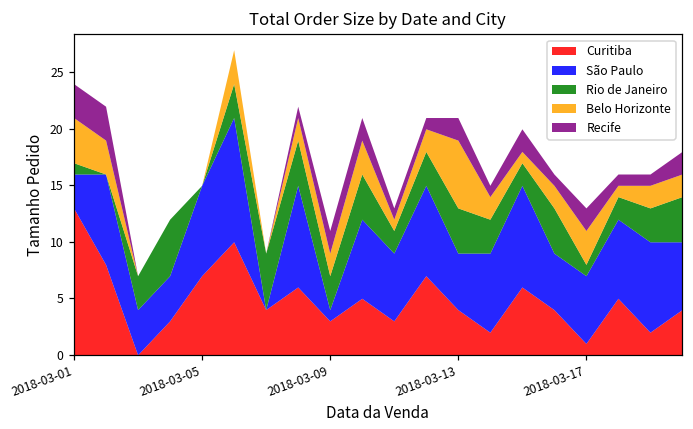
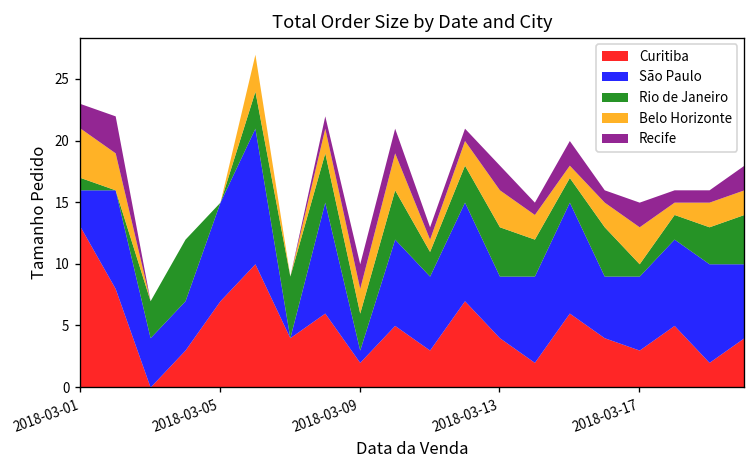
  {
    "Curitiba": {
      "2018-03-01": 13,
      "2018-03-05": 7,
-     "2018-03-09": 3,
+     "2018-03-09": 2,
      "2018-03-13": 4,
-     "2018-03-17": 1
+     "2018-03-17": 3
    },
    "São Paulo": {
      "2018-03-01": 3,
      "2018-03-09": 1,
      "2018-03-13": 5,
      "2018-03-17": 6
    },
    "Rio de Janeiro": {
      "2018-03-01": 1,
      "2018-03-09": 3,
      "2018-03-13": 4,
      "2018-03-17": 1
    },
    "Belo Horizonte": {
      "2018-03-01": 4,
      "2018-03-09": 2,
-     "2018-03-13": 6,
+     "2018-03-13": 3,
      "2018-03-17": 3
    },
    "Recife": {
-     "2018-03-01": 3,
+     "2018-03-01": 2,
      "2018-03-09": 2,
      "2018-03-13": 2,
      "2018-03-17": 2
    }
  }
